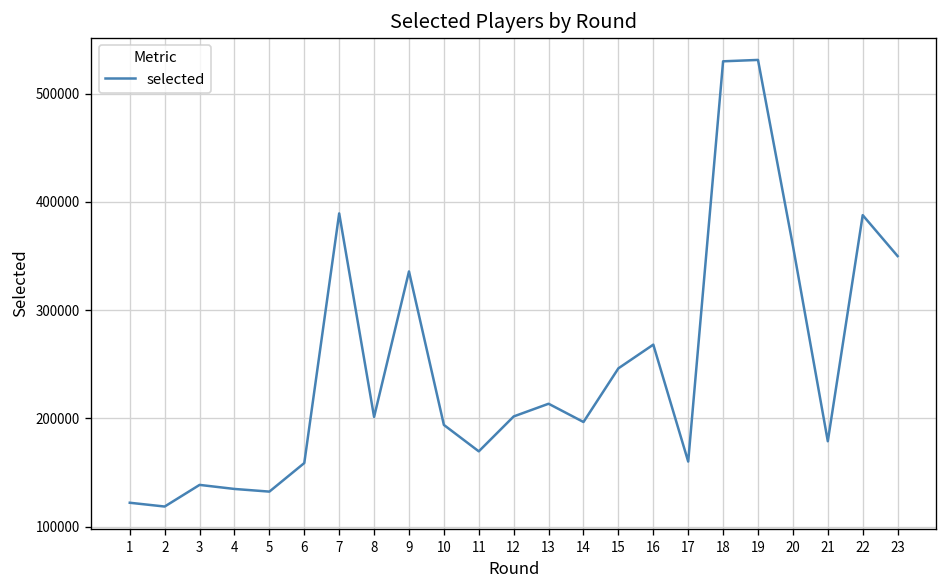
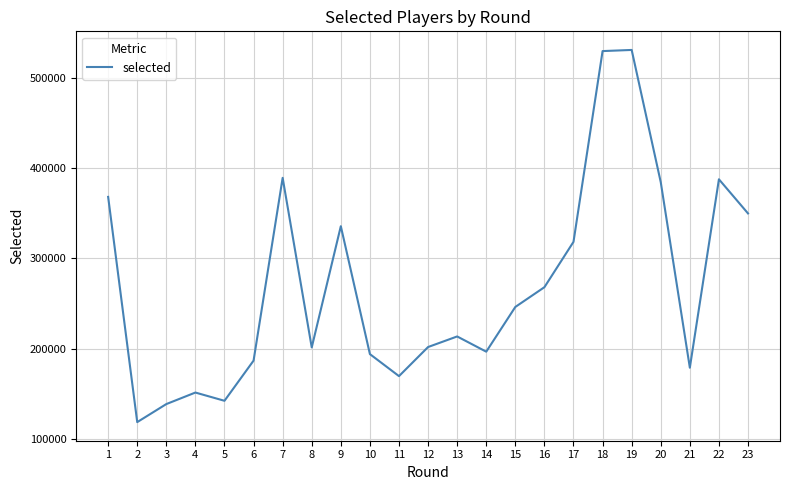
  {
-   "1": 120000,
+   "1": 370000,
    "2": 120000,
    "3": 140000,
-   "4": 130000,
-   "5": 130000,
-   "6": 160000,
+   "4": 150000,
+   "5": 140000,
+   "6": 190000,
    "7": 390000,
    "8": 200000,
    "9": 340000,
    "10": 190000,
    "11": 170000,
    "12": 200000,
    "13": 210000,
    "14": 200000,
    "15": 250000,
    "16": 270000,
-   "17": 160000,
+   "17": 320000,
    "18": 530000,
    "19": 530000,
-   "20": 360000,
+   "20": 380000,
    "21": 180000,
    "22": 390000,
    "23": 350000
  }
